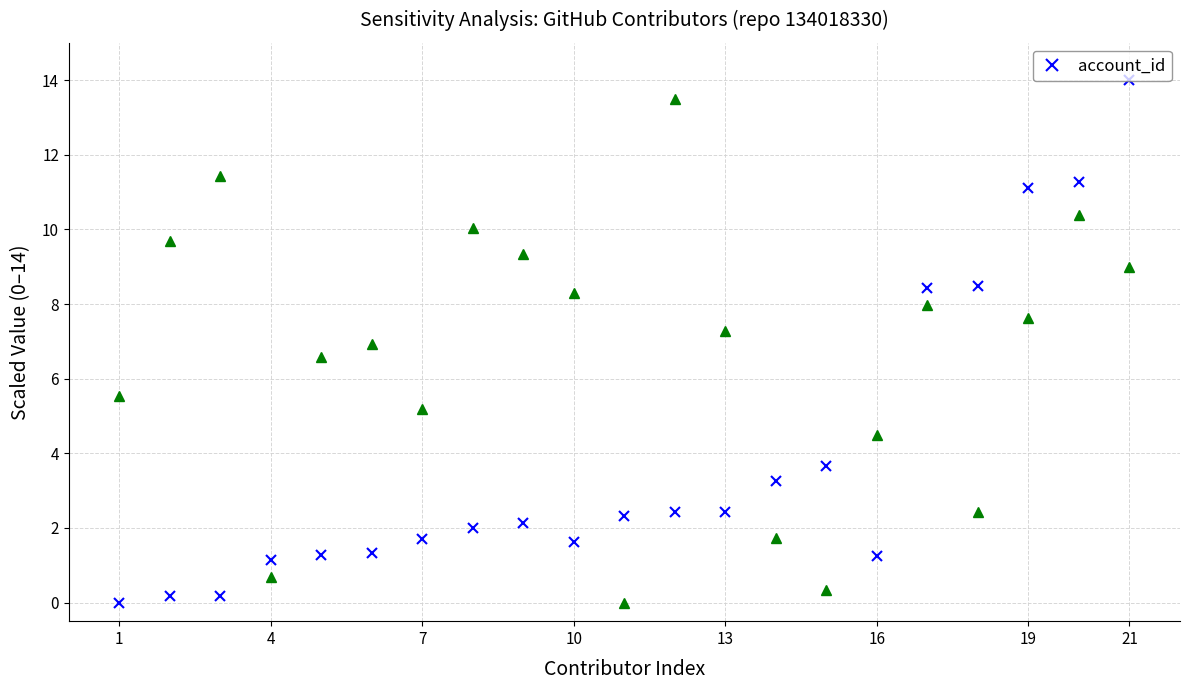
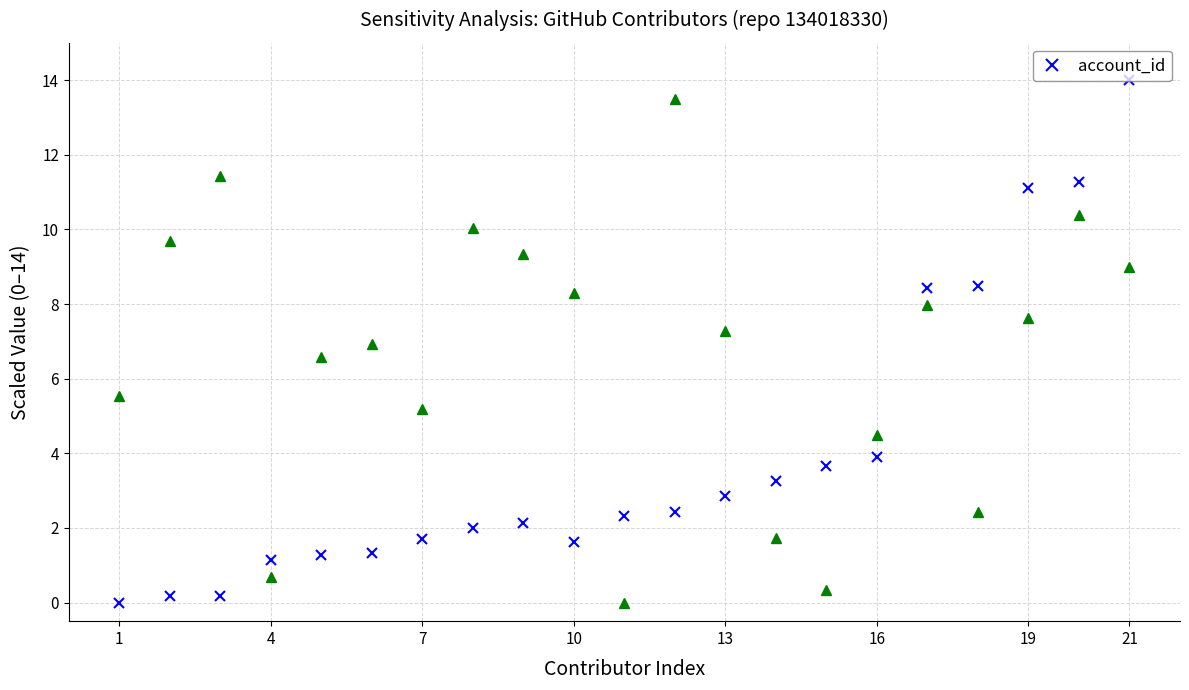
  {
    "account_id": {
      "1": 0.0,
      "4": 1.1,
      "7": 1.7,
      "10": 1.6,
-     "13": 2.4,
-     "16": 1.3,
+     "13": 2.8,
+     "16": 3.9,
      "19": 11.1
    }
  }
